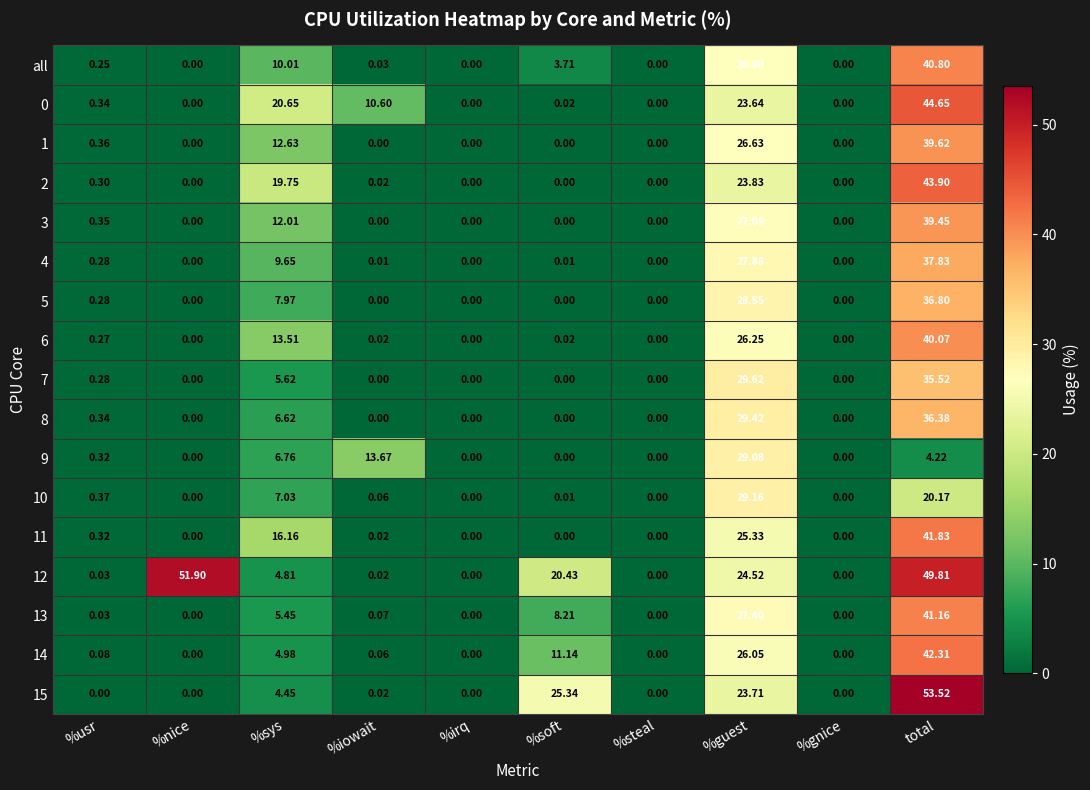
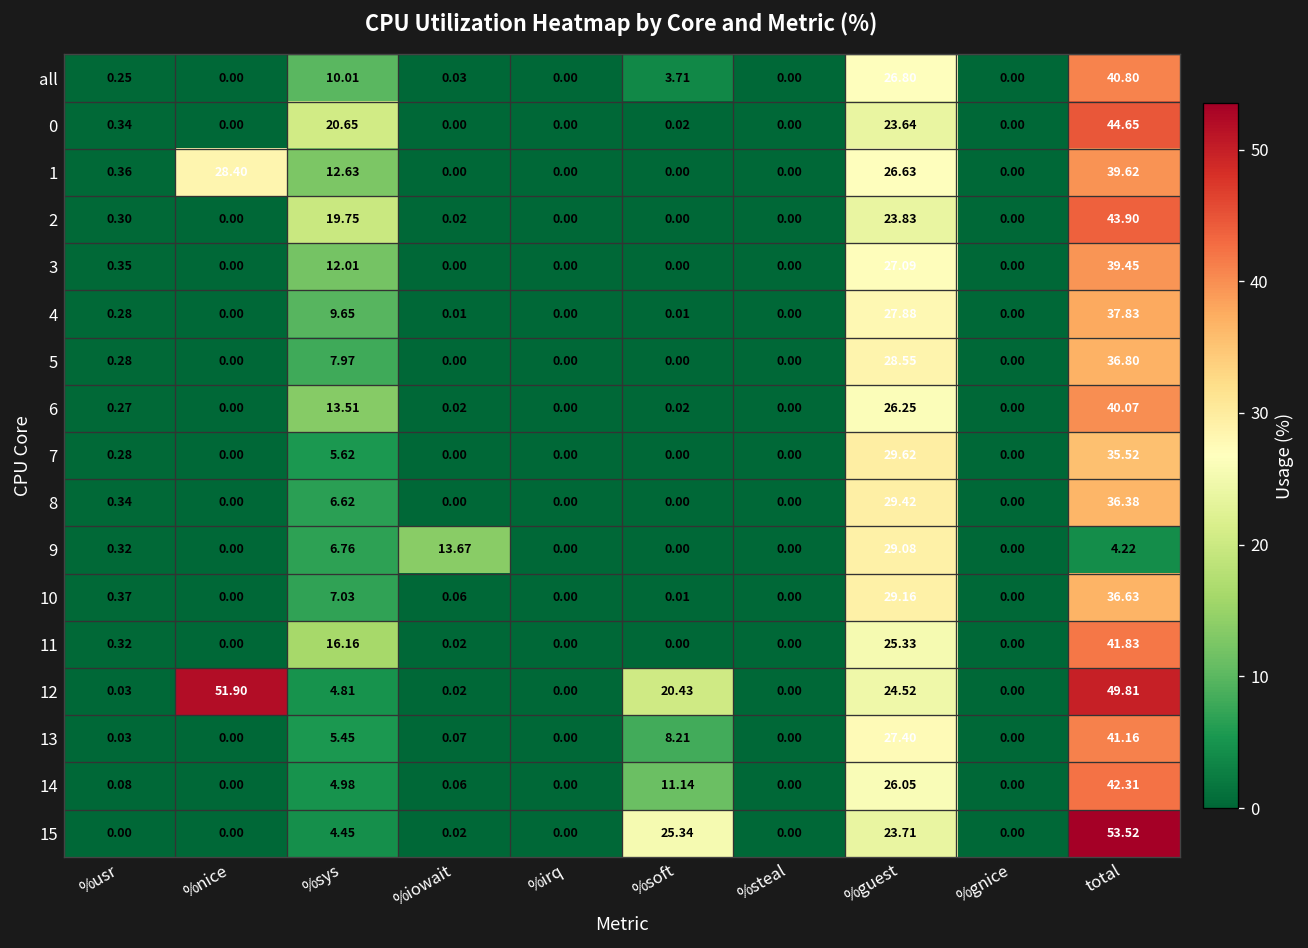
  {
    "all": {
      "%usr": 0.25,
      "%nice": 0.00,
      "%sys": 10.01,
      "%iowait": 0.03,
      "%irq": 0.00,
      "%soft": 3.71,
      "%steal": 0.00,
      "%guest": 26.80,
      "%gnice": 0.00,
      "total": 40.80
    },
    "0": {
      "%usr": 0.34,
      "%nice": 0.00,
      "%sys": 20.65,
-     "%iowait": 10.60,
+     "%iowait": 0.00,
      "%irq": 0.00,
      "%soft": 0.02,
      "%steal": 0.00,
      "%guest": 23.64,
      "%gnice": 0.00,
      "total": 44.65
    },
    "1": {
      "%usr": 0.36,
-     "%nice": 0.00,
+     "%nice": 28.40,
      "%sys": 12.63,
      "%iowait": 0.00,
      "%irq": 0.00,
      "%soft": 0.00,
      "%steal": 0.00,
      "%guest": 26.63,
      "%gnice": 0.00,
      "total": 39.62
    },
    "2": {
      "%usr": 0.30,
      "%nice": 0.00,
      "%sys": 19.75,
      "%iowait": 0.02,
      "%irq": 0.00,
      "%soft": 0.00,
      "%steal": 0.00,
      "%guest": 23.83,
      "%gnice": 0.00,
      "total": 43.90
    },
    "3": {
      "%usr": 0.35,
      "%nice": 0.00,
      "%sys": 12.01,
      "%iowait": 0.00,
      "%irq": 0.00,
      "%soft": 0.00,
      "%steal": 0.00,
      "%guest": 27.09,
      "%gnice": 0.00,
      "total": 39.45
    },
    "4": {
      "%usr": 0.28,
      "%nice": 0.00,
      "%sys": 9.65,
      "%iowait": 0.01,
      "%irq": 0.00,
      "%soft": 0.01,
      "%steal": 0.00,
      "%guest": 27.88,
      "%gnice": 0.00,
      "total": 37.83
    },
    "5": {
      "%usr": 0.28,
      "%nice": 0.00,
      "%sys": 7.97,
      "%iowait": 0.00,
      "%irq": 0.00,
      "%soft": 0.00,
      "%steal": 0.00,
      "%guest": 28.55,
      "%gnice": 0.00,
      "total": 36.80
    },
    "6": {
      "%usr": 0.27,
      "%nice": 0.00,
      "%sys": 13.51,
      "%iowait": 0.02,
      "%irq": 0.00,
      "%soft": 0.02,
      "%steal": 0.00,
      "%guest": 26.25,
      "%gnice": 0.00,
      "total": 40.07
    },
    "7": {
      "%usr": 0.28,
      "%nice": 0.00,
      "%sys": 5.62,
      "%iowait": 0.00,
      "%irq": 0.00,
      "%soft": 0.00,
      "%steal": 0.00,
      "%guest": 29.62,
      "%gnice": 0.00,
      "total": 35.52
    },
    "8": {
      "%usr": 0.34,
      "%nice": 0.00,
      "%sys": 6.62,
      "%iowait": 0.00,
      "%irq": 0.00,
      "%soft": 0.00,
      "%steal": 0.00,
      "%guest": 29.42,
      "%gnice": 0.00,
      "total": 36.38
    },
    "9": {
      "%usr": 0.32,
      "%nice": 0.00,
      "%sys": 6.76,
      "%iowait": 13.67,
      "%irq": 0.00,
      "%soft": 0.00,
      "%steal": 0.00,
      "%guest": 29.08,
      "%gnice": 0.00,
      "total": 4.22
    },
    "10": {
      "%usr": 0.37,
      "%nice": 0.00,
      "%sys": 7.03,
      "%iowait": 0.06,
      "%irq": 0.00,
      "%soft": 0.01,
      "%steal": 0.00,
      "%guest": 29.16,
      "%gnice": 0.00,
-     "total": 20.17
+     "total": 36.63
    },
    "11": {
      "%usr": 0.32,
      "%nice": 0.00,
      "%sys": 16.16,
      "%iowait": 0.02,
      "%irq": 0.00,
      "%soft": 0.00,
      "%steal": 0.00,
      "%guest": 25.33,
      "%gnice": 0.00,
      "total": 41.83
    },
    "12": {
      "%usr": 0.03,
      "%nice": 51.90,
      "%sys": 4.81,
      "%iowait": 0.02,
      "%irq": 0.00,
      "%soft": 20.43,
      "%steal": 0.00,
      "%guest": 24.52,
      "%gnice": 0.00,
      "total": 49.81
    },
    "13": {
      "%usr": 0.03,
      "%nice": 0.00,
      "%sys": 5.45,
      "%iowait": 0.07,
      "%irq": 0.00,
      "%soft": 8.21,
      "%steal": 0.00,
      "%guest": 27.40,
      "%gnice": 0.00,
      "total": 41.16
    },
    "14": {
      "%usr": 0.08,
      "%nice": 0.00,
      "%sys": 4.98,
      "%iowait": 0.06,
      "%irq": 0.00,
      "%soft": 11.14,
      "%steal": 0.00,
      "%guest": 26.05,
      "%gnice": 0.00,
      "total": 42.31
    },
    "15": {
      "%usr": 0.00,
      "%nice": 0.00,
      "%sys": 4.45,
      "%iowait": 0.02,
      "%irq": 0.00,
      "%soft": 25.34,
      "%steal": 0.00,
      "%guest": 23.71,
      "%gnice": 0.00,
      "total": 53.52
    }
  }
